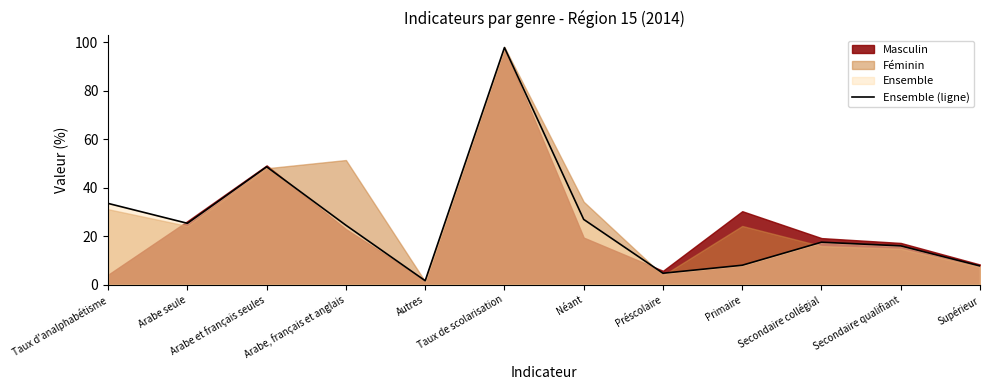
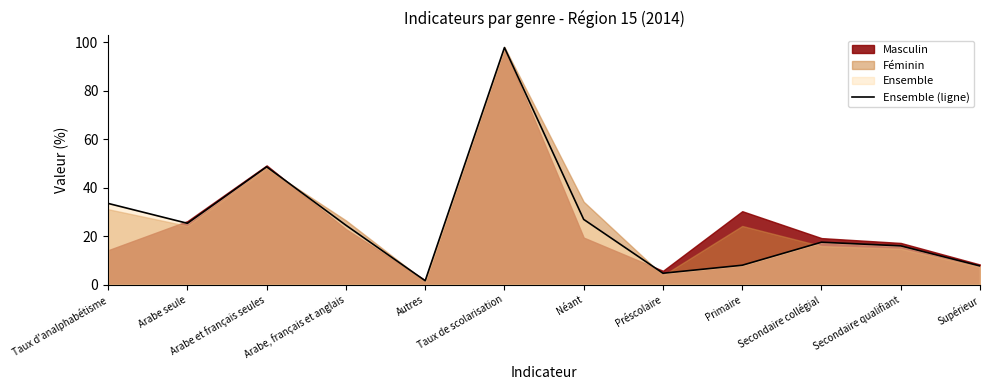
  {
    "Masculin": {
-     "Taux d'analphabétisme": 4,
+     "Taux d'analphabétisme": 14,
      "Arabe, français et anglais": 23,
      "Néant": 19,
      "Primaire": 30,
      "Secondaire collégial": 19,
      "Secondaire qualifiant": 17
    },
    "Féminin": {
      "Taux d'analphabétisme": 31,
      "Arabe seule": 24,
-     "Arabe, français et anglais": 51,
+     "Arabe, français et anglais": 27,
      "Néant": 34,
      "Primaire": 24,
      "Secondaire collégial": 16,
      "Secondaire qualifiant": 15
    },
    "Ensemble": {
      "Taux d'analphabétisme": 34,
      "Arabe, français et anglais": 25,
      "Néant": 27,
      "Primaire": 8,
      "Secondaire collégial": 18,
      "Secondaire qualifiant": 16
    }
  }
